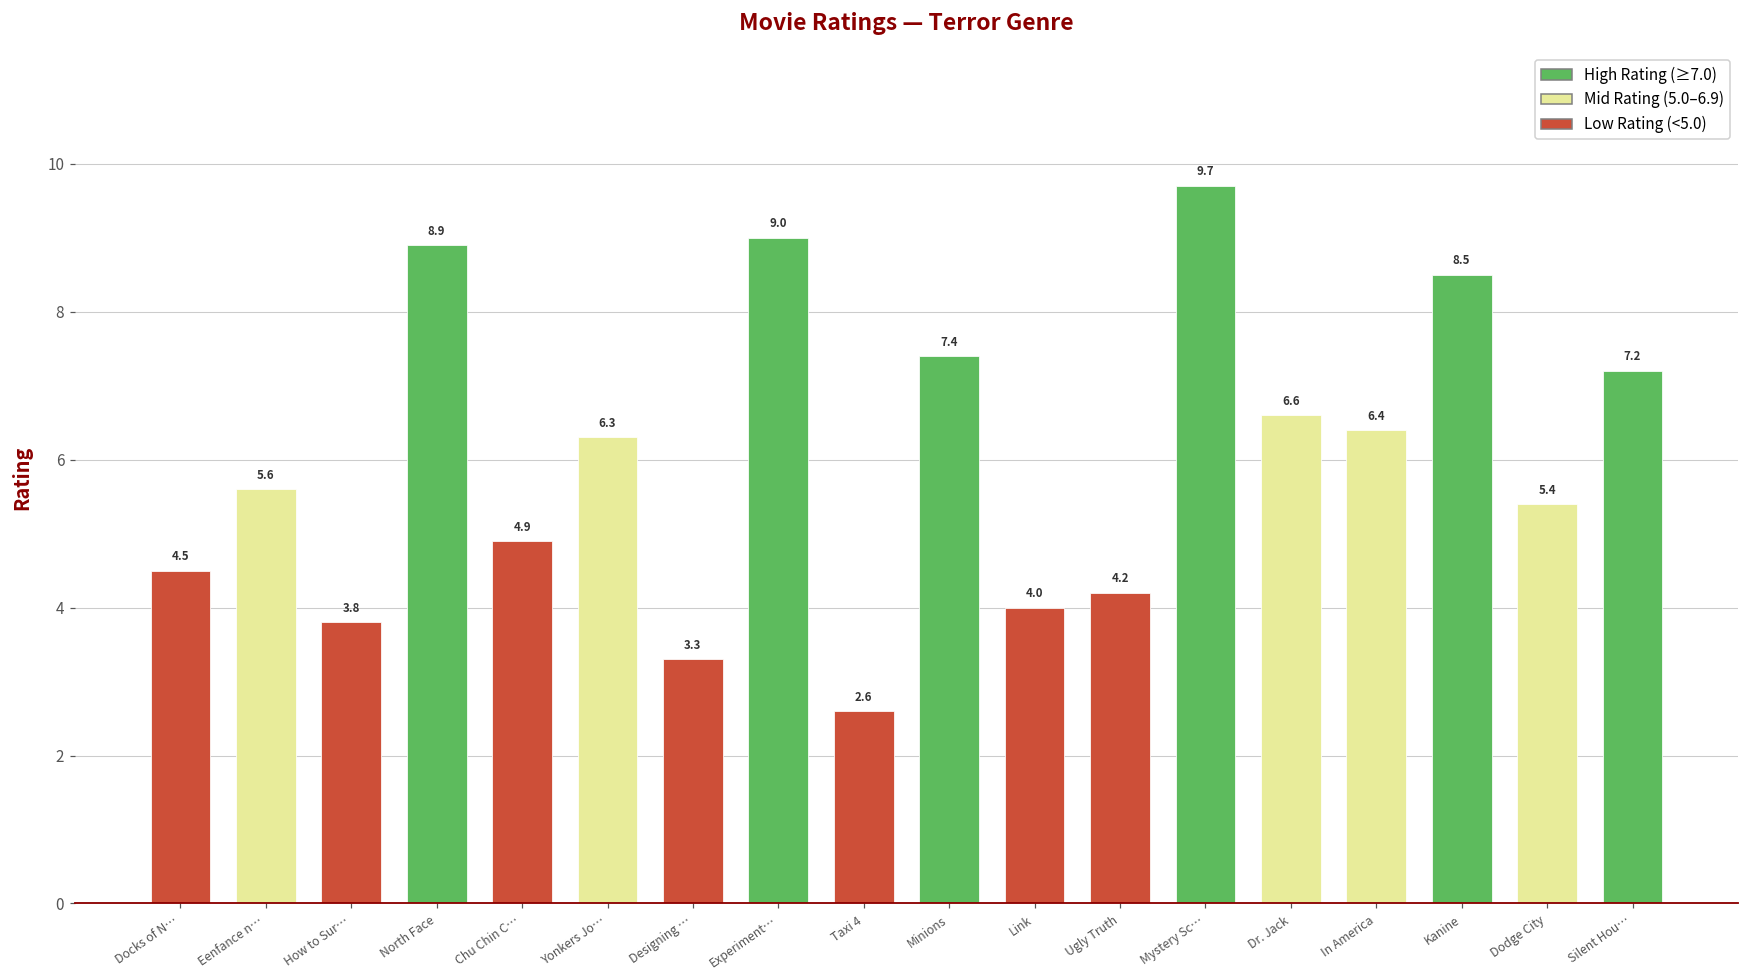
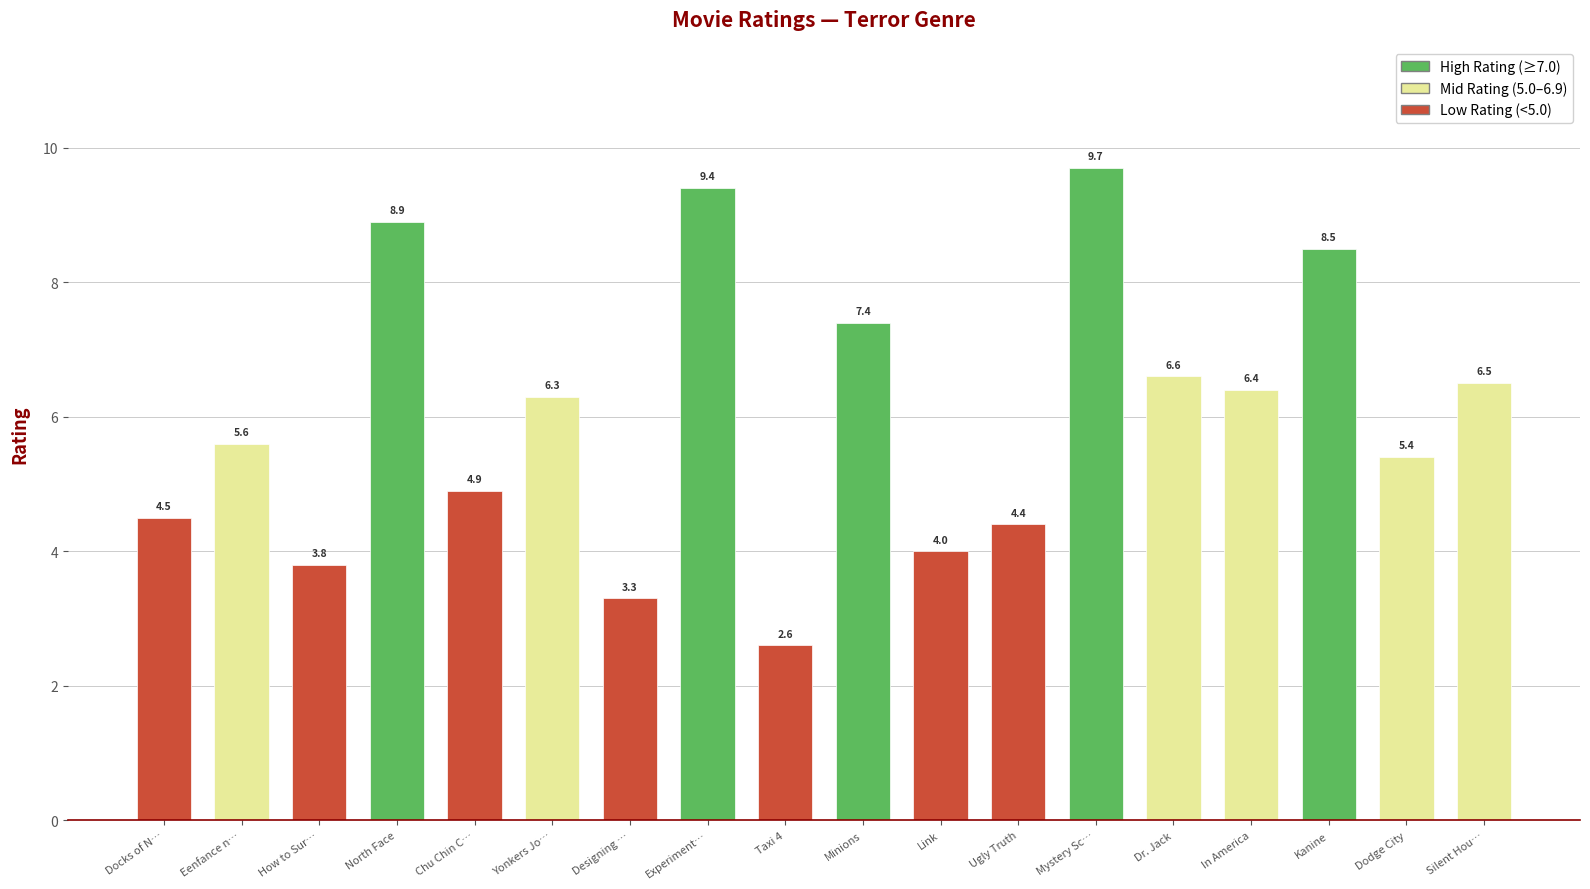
  {
    "Docks of N…": 4.5,
    "Eenfance n…": 5.6,
    "How to Sur…": 3.8,
    "North Face": 8.9,
    "Chu Chin C…": 4.9,
    "Yonkers Jo…": 6.3,
    "Designing …": 3.3,
-   "Experiment…": 9.0,
+   "Experiment…": 9.4,
    "Taxi 4": 2.6,
    "Minions": 7.4,
    "Link": 4.0,
-   "Ugly Truth": 4.2,
+   "Ugly Truth": 4.4,
    "Mystery Sc…": 9.7,
    "Dr. Jack": 6.6,
    "In America": 6.4,
    "Kanine": 8.5,
    "Dodge City": 5.4,
-   "Silent Hou…": 7.2
+   "Silent Hou…": 6.5
  }
